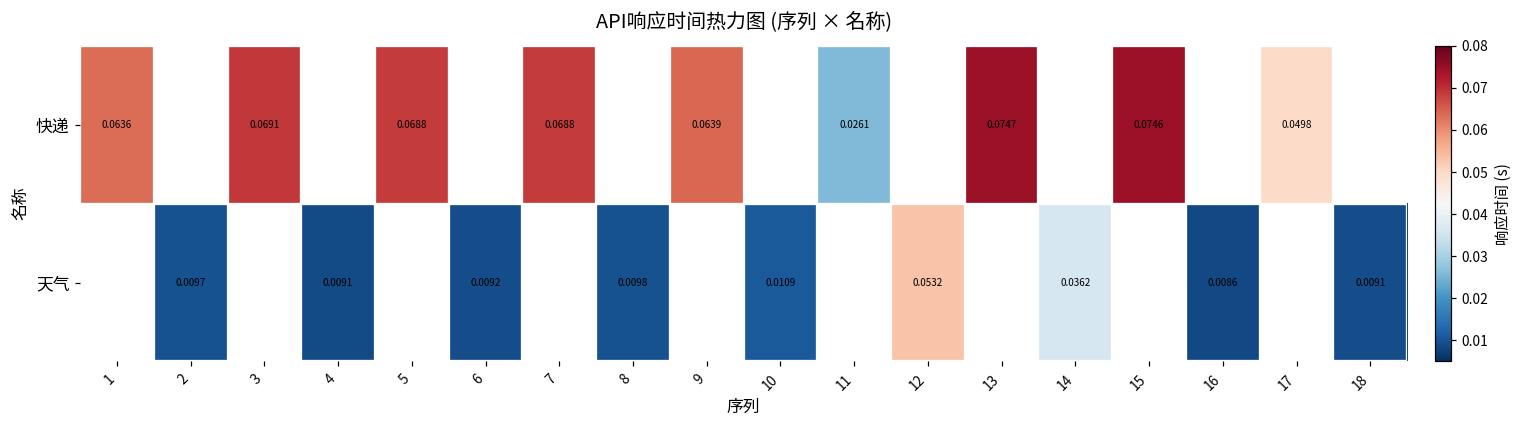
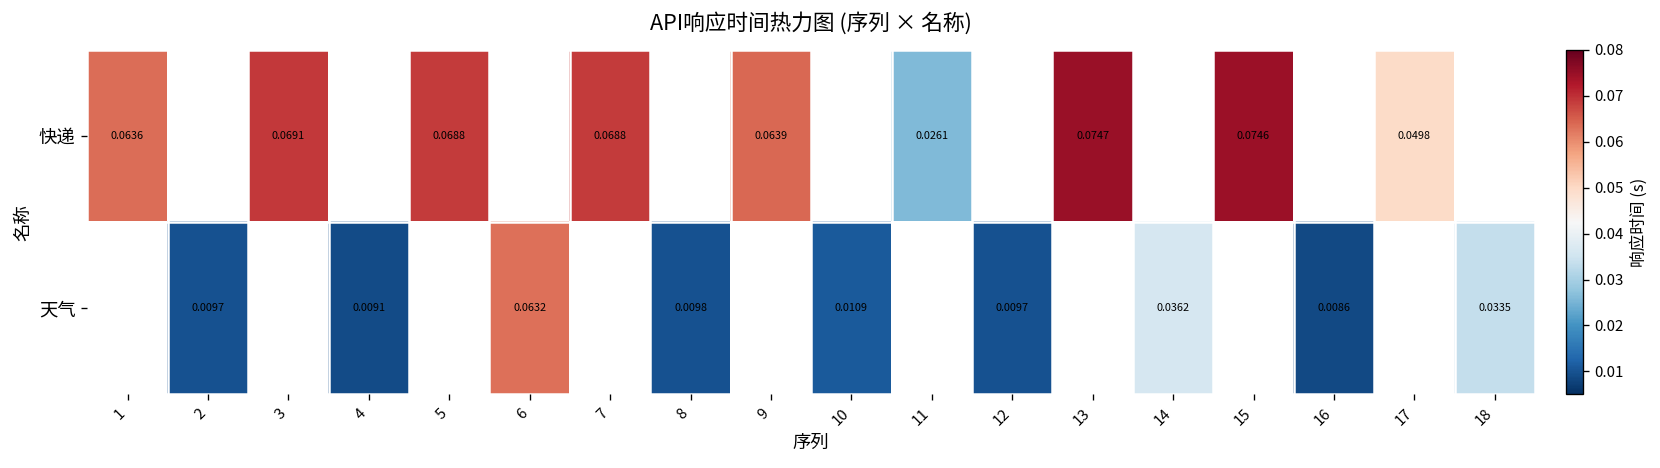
  {
    "快递": {
      "1": 0.0636,
      "3": 0.0691,
      "5": 0.0688,
      "7": 0.0688,
      "9": 0.0639,
      "11": 0.0261,
      "13": 0.0747,
      "15": 0.0746,
      "17": 0.0498
    },
    "天气": {
      "2": 0.0097,
      "4": 0.0091,
-     "6": 0.0092,
+     "6": 0.0632,
      "8": 0.0098,
      "10": 0.0109,
-     "12": 0.0532,
+     "12": 0.0097,
      "14": 0.0362,
      "16": 0.0086,
-     "18": 0.0091
+     "18": 0.0335
    }
  }
